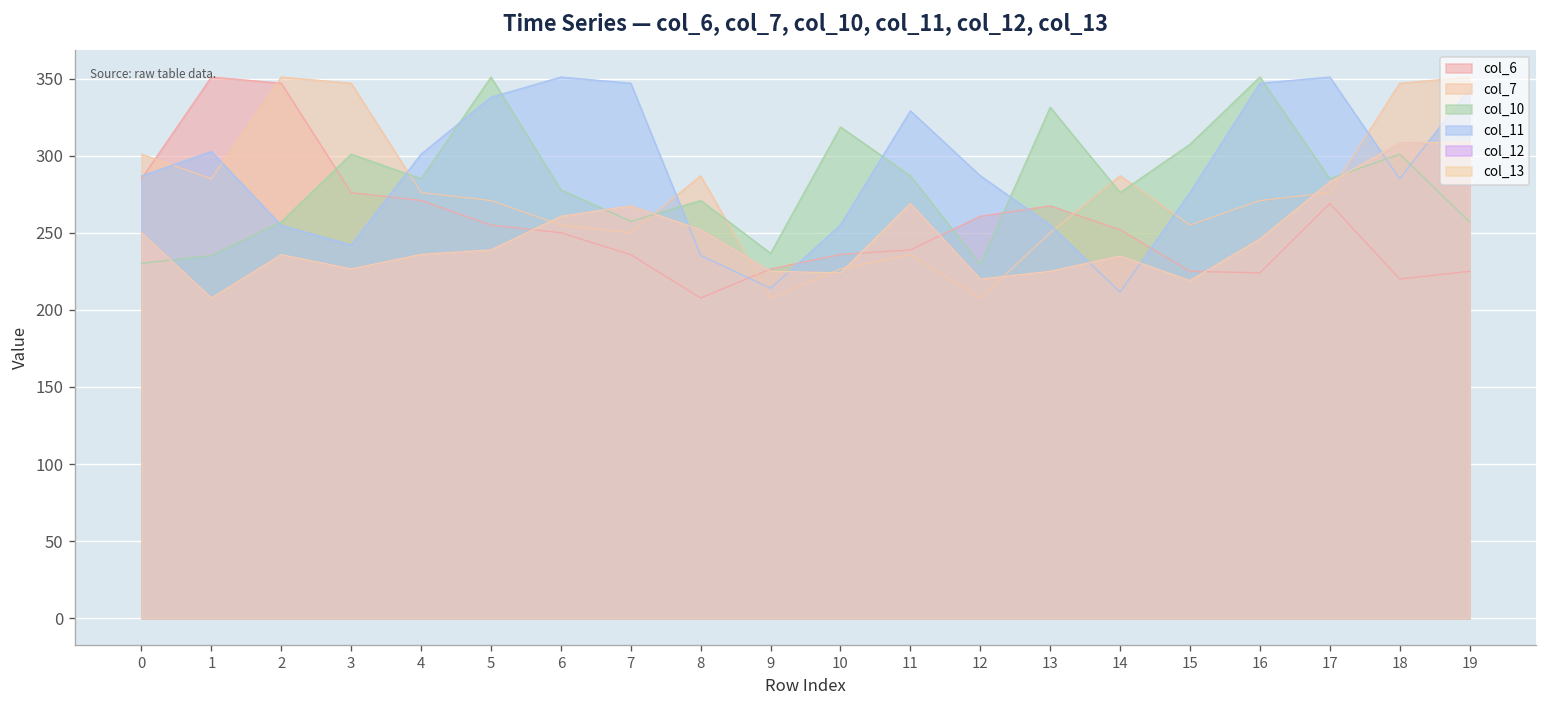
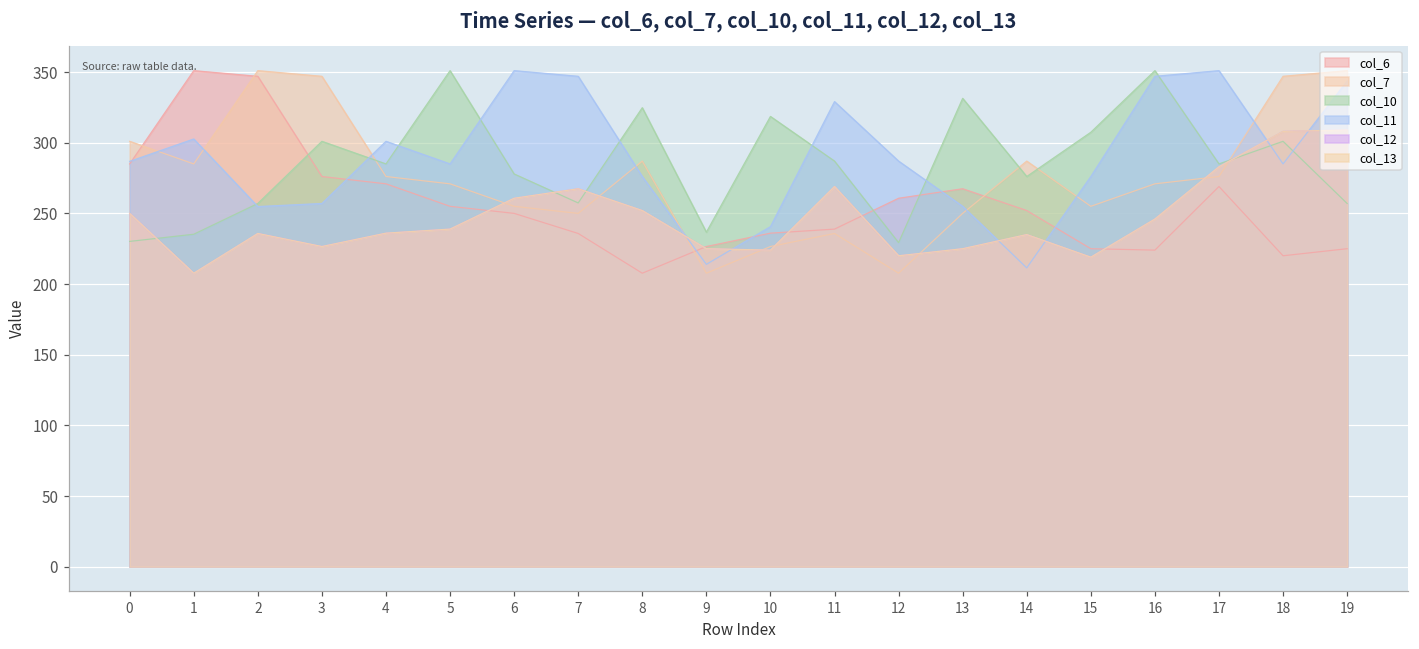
  {
    "col_10": {
      "0": 230,
      "1": 235,
      "2": 257,
      "3": 301,
      "4": 285,
      "5": 351,
      "6": 278,
      "7": 257,
-     "8": 271,
+     "8": 325,
      "9": 237,
      "10": 319,
      "11": 287,
      "12": 229,
      "13": 331,
      "14": 276,
      "15": 307,
      "16": 351,
      "17": 285,
      "18": 301,
      "19": 257
    },
    "col_11": {
      "1": 303,
      "2": 255,
-     "3": 242,
+     "3": 257,
      "4": 301,
-     "5": 338,
+     "5": 285,
      "6": 351,
      "7": 347,
-     "8": 235,
+     "8": 276,
      "9": 214,
-     "10": 255,
+     "10": 241,
      "11": 329,
      "12": 287,
      "13": 255,
      "14": 211,
      "15": 276,
      "16": 347,
      "17": 351,
      "18": 285
    }
  }
